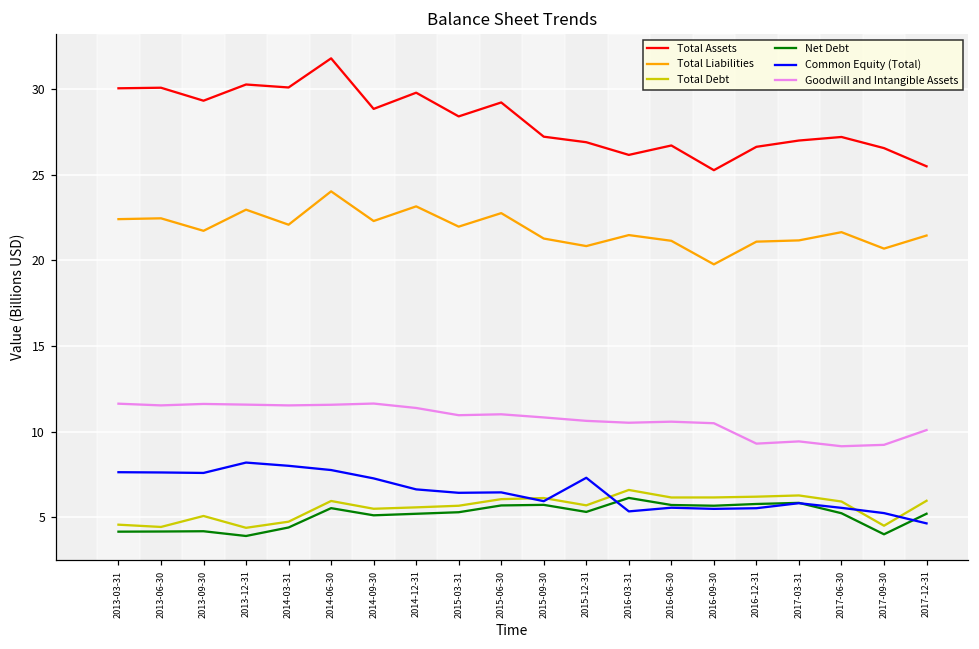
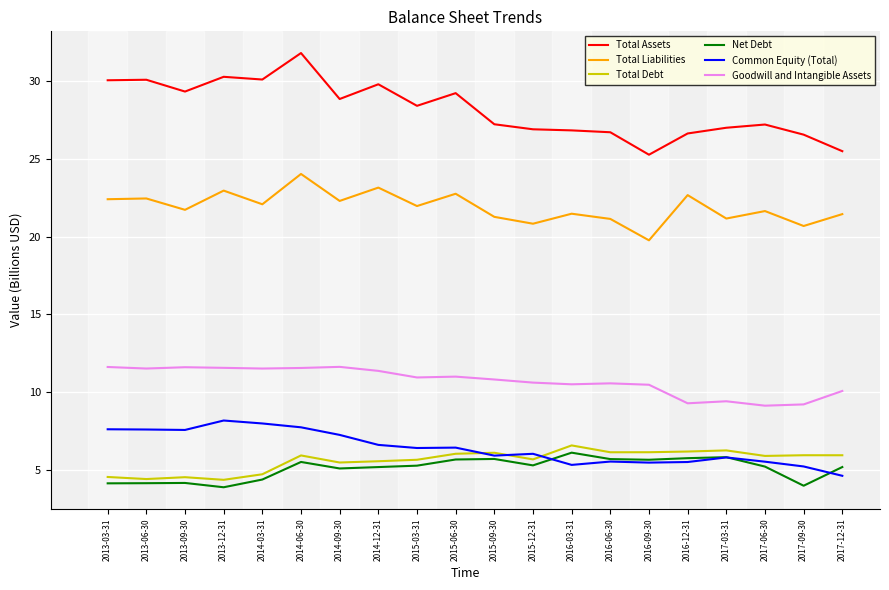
  {
    "Total Assets": {
      "2013-03-31": 30.0,
      "2013-06-30": 30.1,
      "2013-09-30": 29.3,
      "2013-12-31": 30.3,
      "2014-03-31": 30.1,
      "2014-06-30": 31.8,
      "2014-09-30": 28.8,
      "2014-12-31": 29.8,
      "2015-03-31": 28.4,
      "2015-06-30": 29.2,
      "2015-09-30": 27.2,
      "2015-12-31": 26.9,
-     "2016-03-31": 26.1,
+     "2016-03-31": 26.8,
      "2016-06-30": 26.7,
      "2016-09-30": 25.3,
      "2016-12-31": 26.6,
      "2017-03-31": 27.0,
      "2017-06-30": 27.2,
      "2017-09-30": 26.5,
      "2017-12-31": 25.5
    },
    "Total Liabilities": {
      "2013-03-31": 22.4,
      "2013-06-30": 22.4,
      "2013-09-30": 21.7,
      "2013-12-31": 22.9,
      "2014-03-31": 22.1,
      "2014-06-30": 24.0,
      "2014-09-30": 22.3,
      "2014-12-31": 23.1,
      "2015-03-31": 22.0,
      "2015-06-30": 22.7,
      "2015-09-30": 21.3,
      "2015-12-31": 20.8,
      "2016-03-31": 21.5,
      "2016-06-30": 21.1,
      "2016-09-30": 19.8,
-     "2016-12-31": 21.1,
+     "2016-12-31": 22.7,
      "2017-03-31": 21.2,
      "2017-06-30": 21.6,
      "2017-09-30": 20.7,
      "2017-12-31": 21.4
    },
    "Total Debt": {
      "2013-03-31": 4.6,
      "2013-06-30": 4.4,
-     "2013-09-30": 5.1,
+     "2013-09-30": 4.6,
      "2013-12-31": 4.4,
      "2014-03-31": 4.7,
      "2014-06-30": 6.0,
      "2014-09-30": 5.5,
      "2014-12-31": 5.6,
      "2015-03-31": 5.7,
      "2015-06-30": 6.1,
      "2015-09-30": 6.1,
      "2015-12-31": 5.7,
      "2016-03-31": 6.6,
      "2016-06-30": 6.2,
      "2016-09-30": 6.2,
      "2016-12-31": 6.2,
      "2017-03-31": 6.3,
      "2017-06-30": 5.9,
-     "2017-09-30": 4.5,
+     "2017-09-30": 6.0,
      "2017-12-31": 6.0
    },
    "Net Debt": {
      "2013-03-31": 4.2,
      "2013-06-30": 4.2,
      "2013-09-30": 4.2,
      "2013-12-31": 3.9,
      "2014-03-31": 4.4,
      "2014-06-30": 5.5,
      "2014-09-30": 5.1,
      "2014-12-31": 5.2,
      "2015-03-31": 5.3,
      "2015-06-30": 5.7,
      "2015-09-30": 5.7,
      "2015-12-31": 5.3,
      "2016-03-31": 6.1,
      "2016-09-30": 5.7,
      "2016-12-31": 5.8,
      "2017-06-30": 5.2,
      "2017-09-30": 4.0,
      "2017-12-31": 5.2
    },
    "Common Equity (Total)": {
      "2013-03-31": 7.6,
      "2013-06-30": 7.6,
      "2013-09-30": 7.6,
      "2013-12-31": 8.2,
      "2014-03-31": 8.0,
      "2014-06-30": 7.8,
      "2014-09-30": 7.3,
      "2014-12-31": 6.6,
      "2015-03-31": 6.4,
      "2015-06-30": 6.5,
      "2015-09-30": 5.9,
-     "2015-12-31": 7.3,
+     "2015-12-31": 6.1,
      "2016-03-31": 5.3,
      "2016-09-30": 5.5,
      "2016-12-31": 5.5,
      "2017-06-30": 5.6,
      "2017-09-30": 5.2,
      "2017-12-31": 4.6
    },
    "Goodwill and Intangible Assets": {
      "2013-03-31": 11.6,
      "2013-06-30": 11.5,
      "2013-09-30": 11.6,
      "2013-12-31": 11.6,
      "2014-03-31": 11.5,
      "2014-06-30": 11.6,
      "2014-09-30": 11.6,
      "2014-12-31": 11.4,
      "2015-03-31": 11.0,
      "2015-06-30": 11.0,
      "2015-09-30": 10.8,
      "2015-12-31": 10.6,
      "2016-03-31": 10.5,
      "2016-06-30": 10.6,
      "2016-09-30": 10.5,
      "2016-12-31": 9.3,
      "2017-03-31": 9.4,
      "2017-06-30": 9.1,
      "2017-09-30": 9.2,
      "2017-12-31": 10.1
    }
  }
